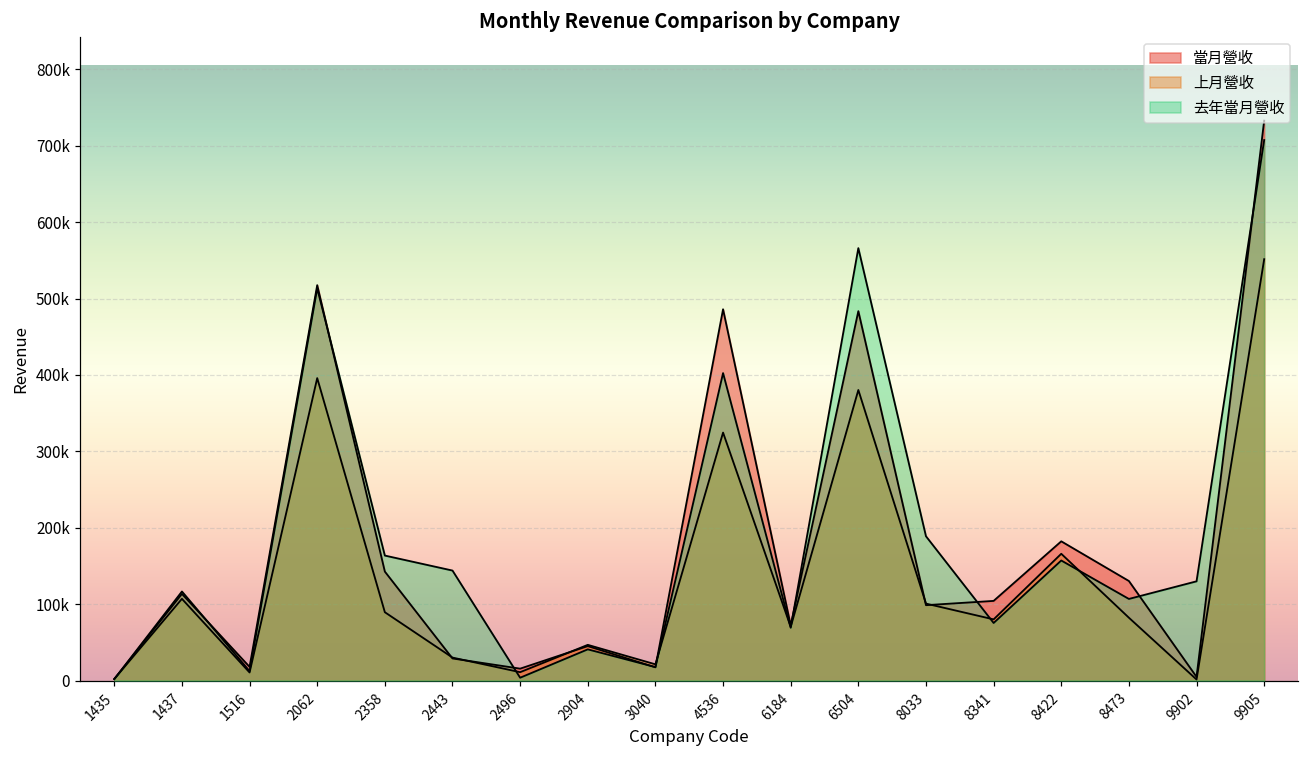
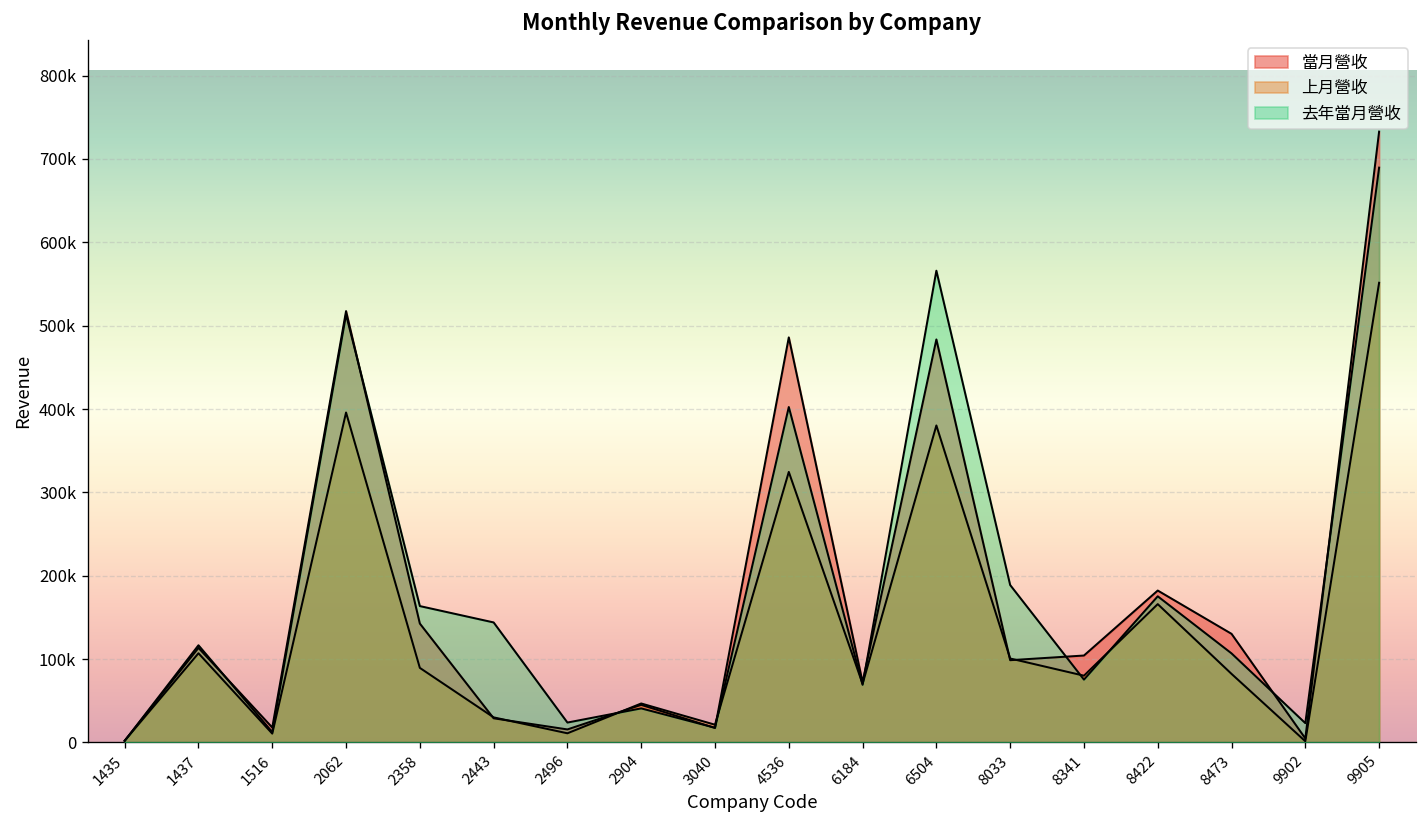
  {
    "去年當月營收": {
      "2062": 510000,
      "2358": 160000,
      "2443": 140000,
-     "2496": 0,
+     "2496": 20000,
      "2904": 40000,
      "4536": 400000,
      "6504": 570000,
      "8033": 190000,
      "8341": 80000,
-     "8422": 160000,
+     "8422": 180000,
      "8473": 110000,
-     "9902": 130000,
-     "9905": 710000
+     "9902": 20000,
+     "9905": 690000
    }
  }
